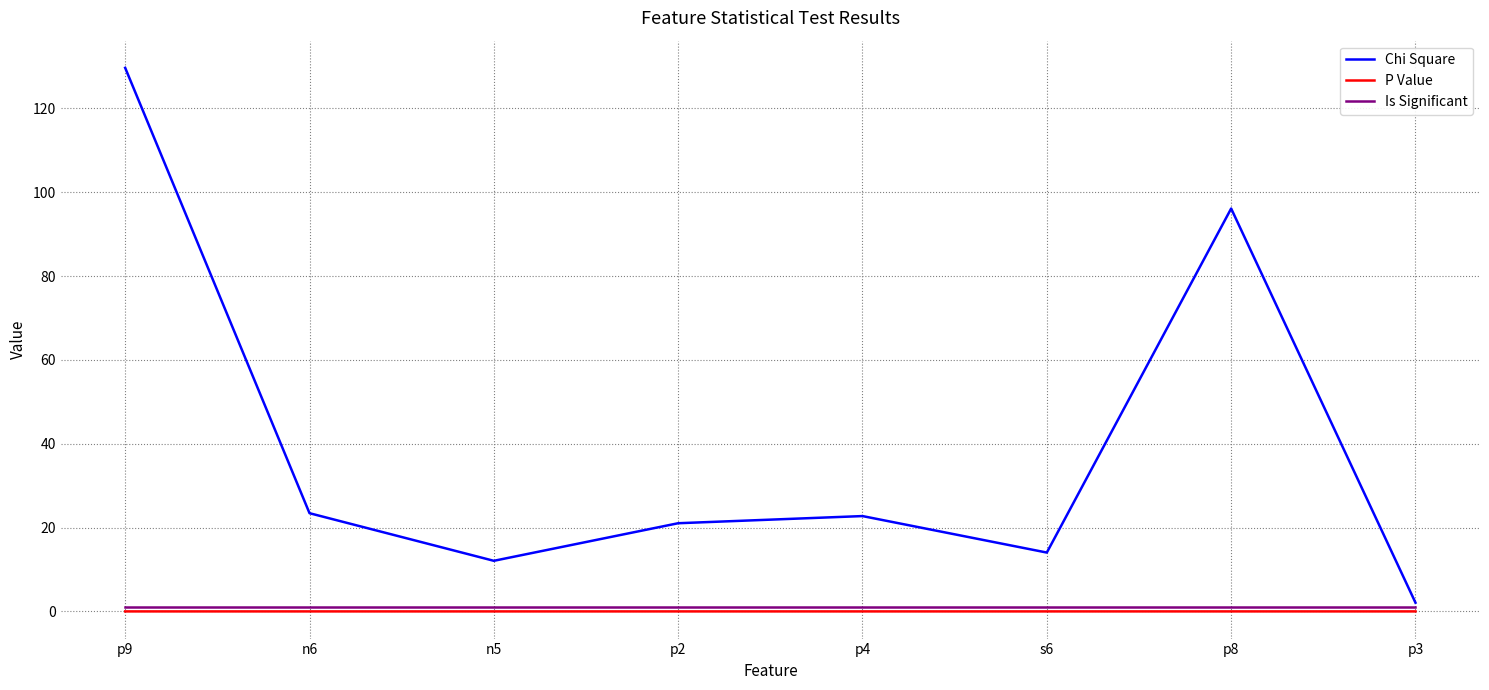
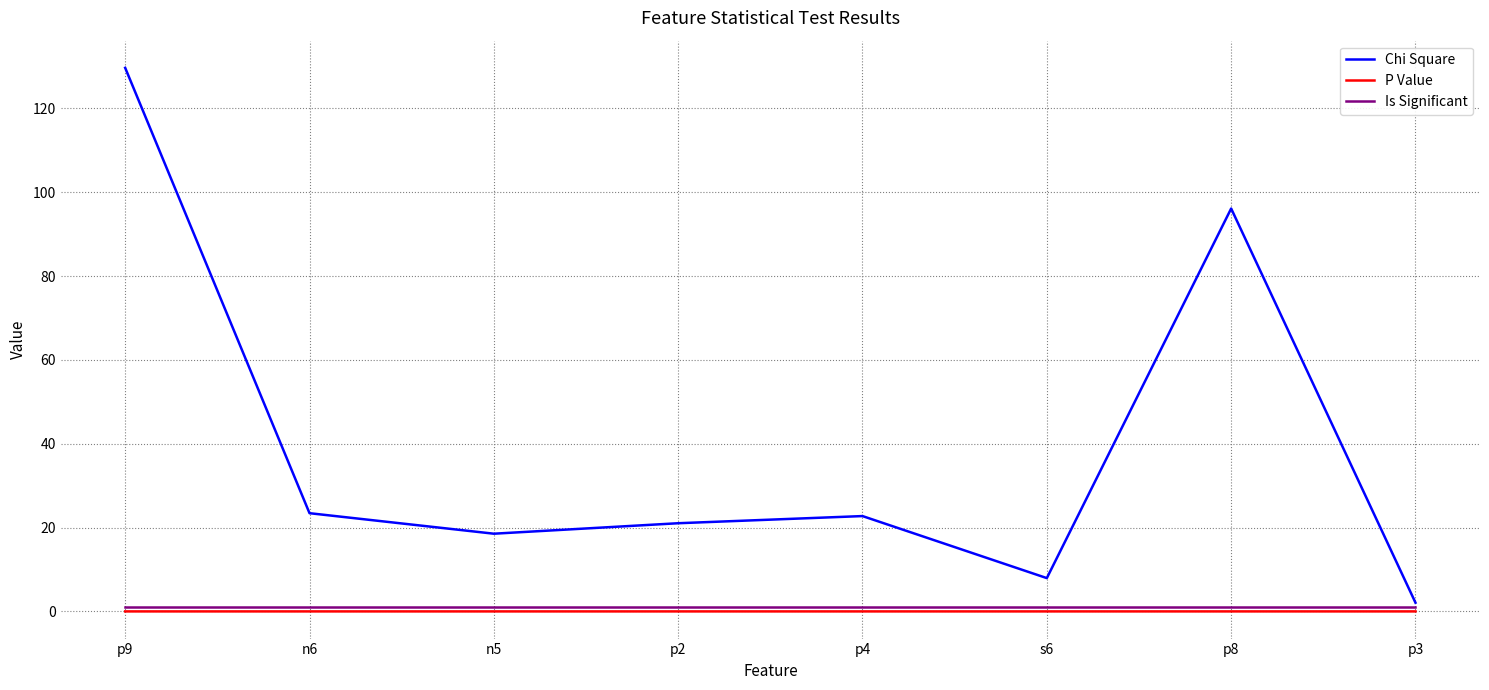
  {
    "Chi Square": {
      "p9": 130,
      "n6": 23,
-     "n5": 12,
+     "n5": 19,
      "p2": 21,
      "p4": 23,
-     "s6": 14,
+     "s6": 8,
      "p8": 96,
      "p3": 2
    },
    "P Value": {
      "p9": 0,
      "n6": 0,
      "n5": 0,
      "p2": 0,
      "p4": 0,
      "s6": 0,
      "p8": 0,
      "p3": 0
    },
    "Is Significant": {
      "p9": 1,
      "n6": 1,
      "n5": 1,
      "p2": 1,
      "p4": 1,
      "s6": 1,
      "p8": 1,
      "p3": 1
    }
  }
